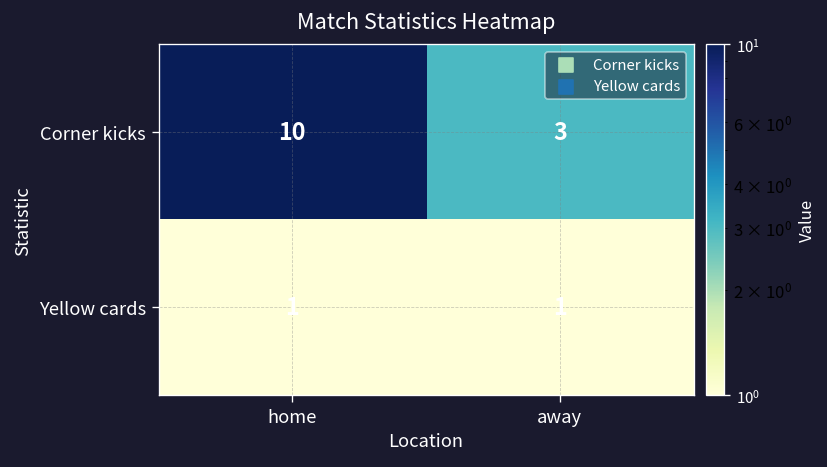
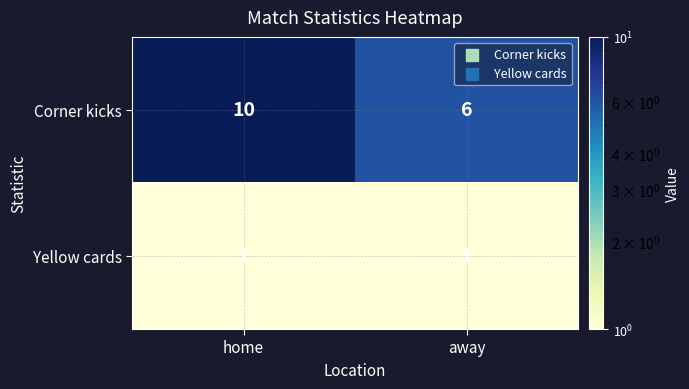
  {
    "Corner kicks": {
      "home": 10,
-     "away": 3
+     "away": 6
    }
  }
